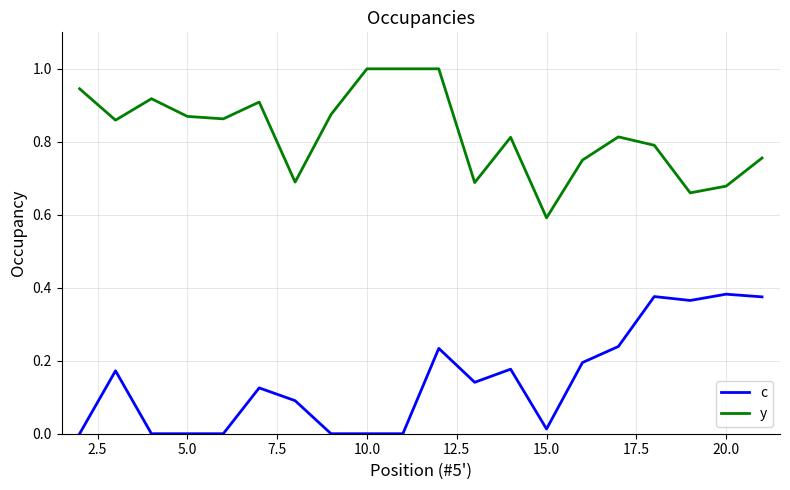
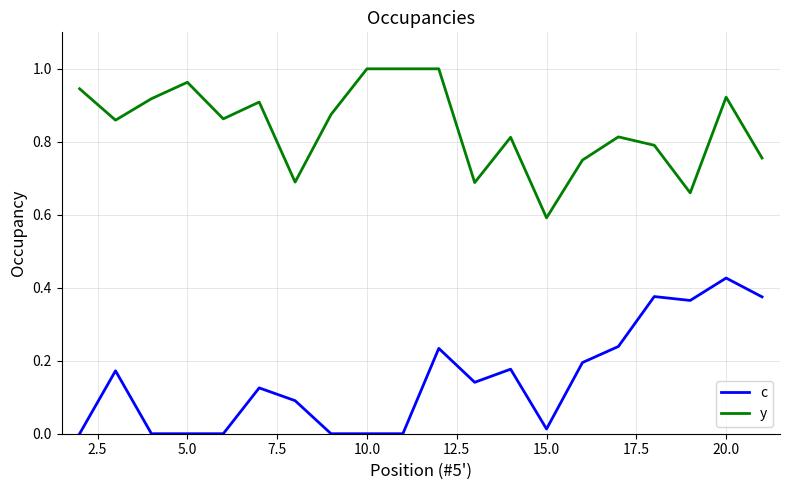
  {
    "c": {
      "5.0": 0.00,
      "10.0": 0.00,
      "15.0": 0.01,
-     "20.0": 0.38
+     "20.0": 0.43
    },
    "y": {
-     "5.0": 0.87,
+     "5.0": 0.96,
      "10.0": 1.00,
      "15.0": 0.59,
-     "20.0": 0.68
+     "20.0": 0.92
    }
  }
